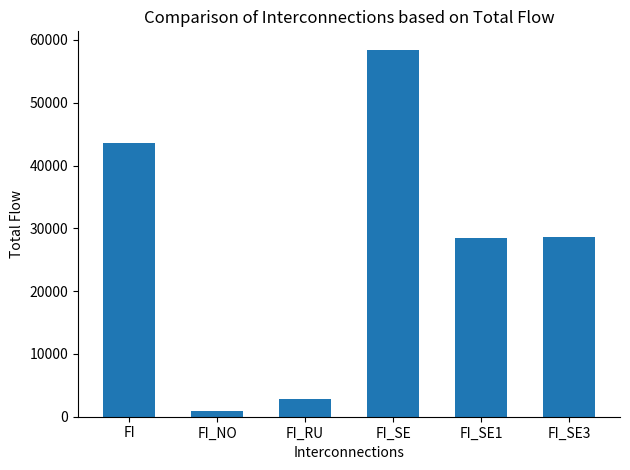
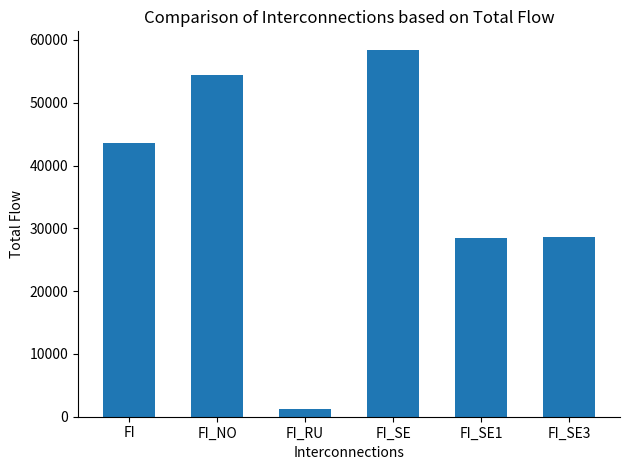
  {
    "FI": 44000,
-   "FI_NO": 1000,
-   "FI_RU": 3000,
+   "FI_NO": 54000,
+   "FI_RU": 1000,
    "FI_SE": 58000,
    "FI_SE1": 28000,
    "FI_SE3": 29000
  }
